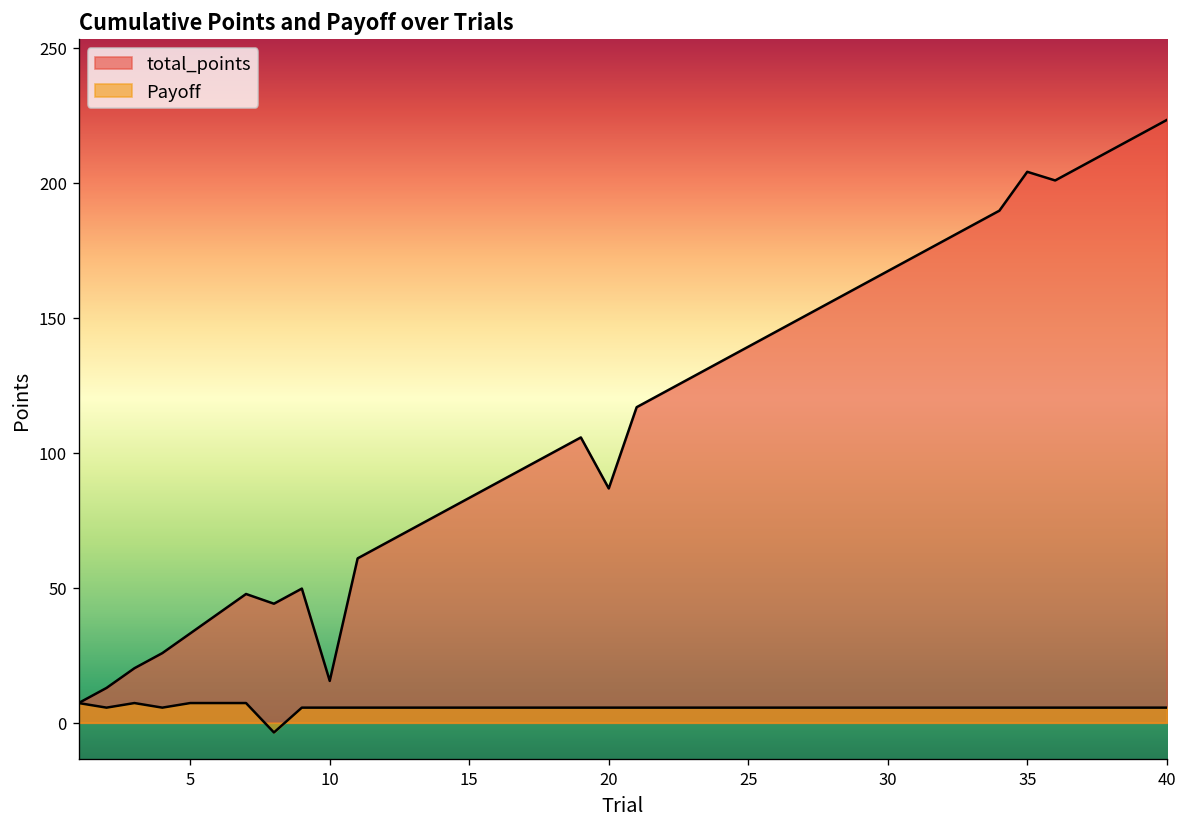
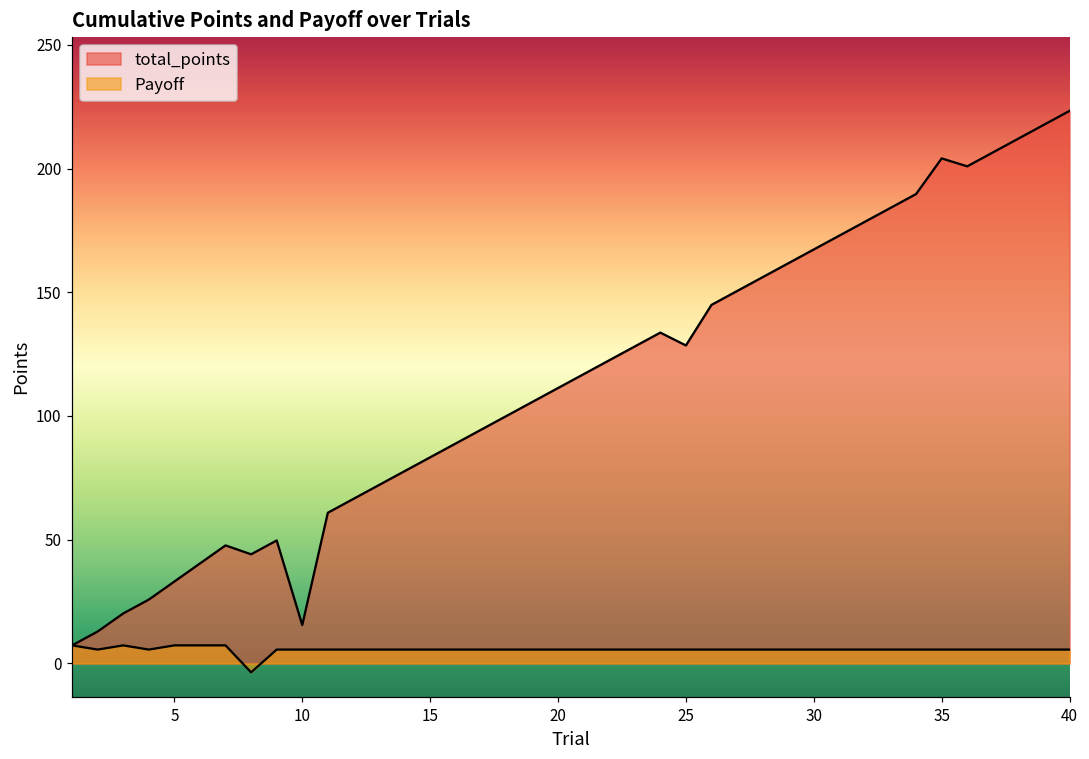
  {
    "total_points": {
      "5": 33,
      "10": 16,
      "15": 83,
-     "20": 87,
-     "25": 139,
+     "20": 111,
+     "25": 129,
      "30": 167,
      "35": 204,
      "40": 223
    }
  }
